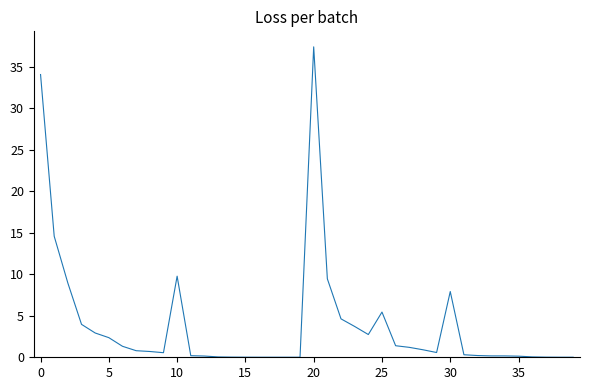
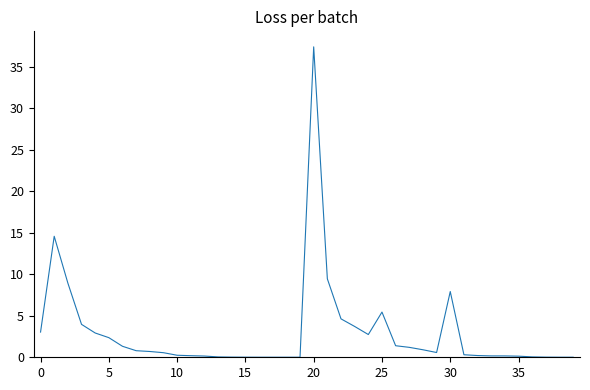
  {
-   "0": 34,
+   "0": 3,
    "5": 2,
-   "10": 10,
+   "10": 0,
    "15": 0,
    "20": 37,
    "25": 5,
    "30": 8,
    "35": 0
  }
